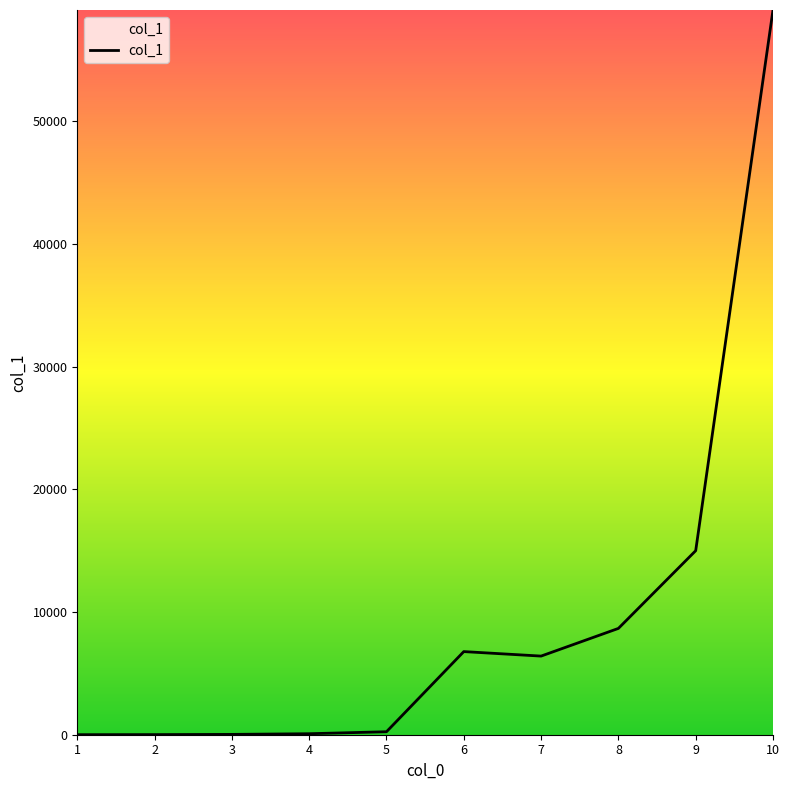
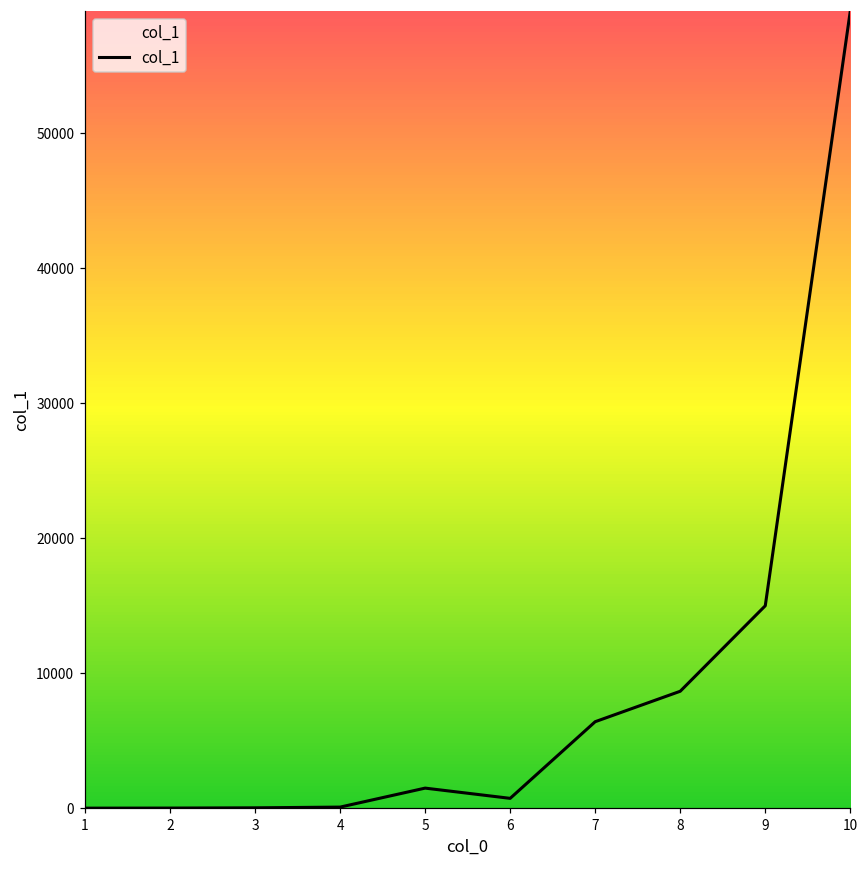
  {
    "1": 0,
    "2": 0,
    "3": 0,
    "4": 100,
-   "5": 200,
-   "6": 6800,
+   "5": 1500,
+   "6": 700,
    "7": 6400,
    "8": 8700,
    "9": 15000,
    "10": 59000
  }
